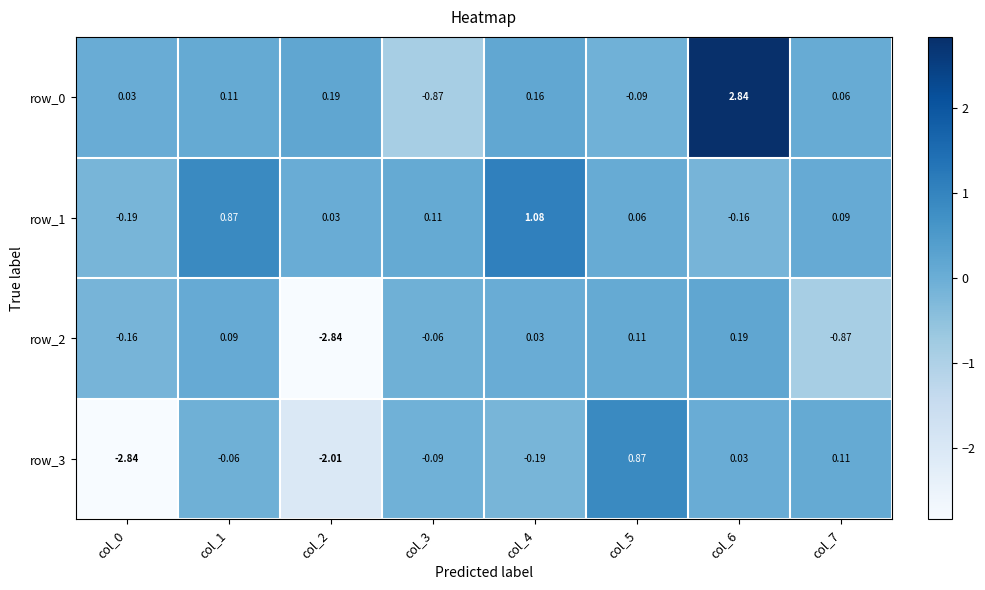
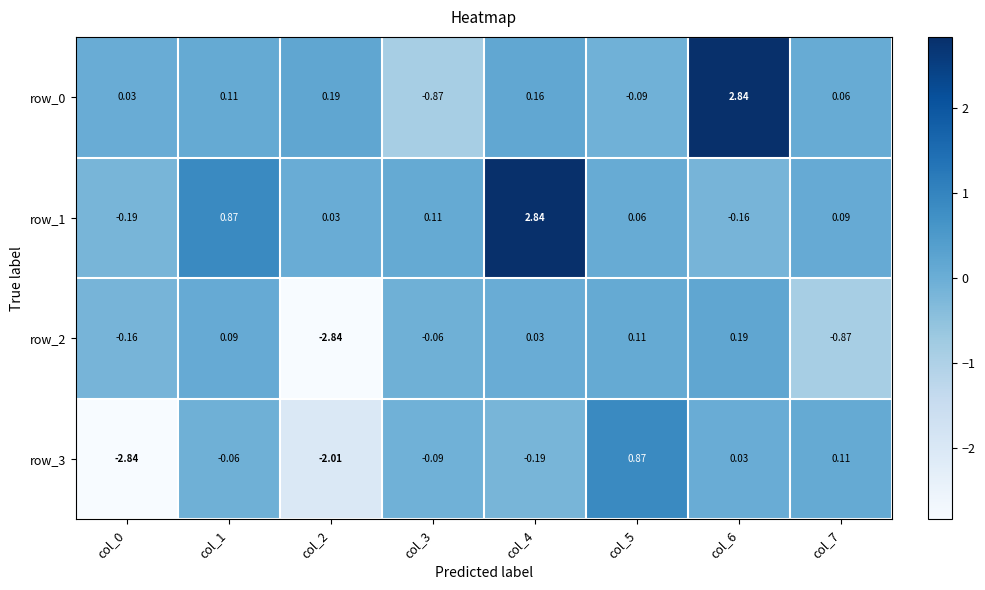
  {
    "row_0": {
      "col_0": 0.03,
      "col_1": 0.11,
      "col_2": 0.19,
      "col_3": -0.87,
      "col_4": 0.16,
      "col_5": -0.09,
      "col_6": 2.84,
      "col_7": 0.06
    },
    "row_1": {
      "col_0": -0.19,
      "col_1": 0.87,
      "col_2": 0.03,
      "col_3": 0.11,
-     "col_4": 1.08,
+     "col_4": 2.84,
      "col_5": 0.06,
      "col_6": -0.16,
      "col_7": 0.09
    },
    "row_2": {
      "col_0": -0.16,
      "col_1": 0.09,
      "col_2": -2.84,
      "col_3": -0.06,
      "col_4": 0.03,
      "col_5": 0.11,
      "col_6": 0.19,
      "col_7": -0.87
    },
    "row_3": {
      "col_0": -2.84,
      "col_1": -0.06,
      "col_2": -2.01,
      "col_3": -0.09,
      "col_4": -0.19,
      "col_5": 0.87,
      "col_6": 0.03,
      "col_7": 0.11
    }
  }
